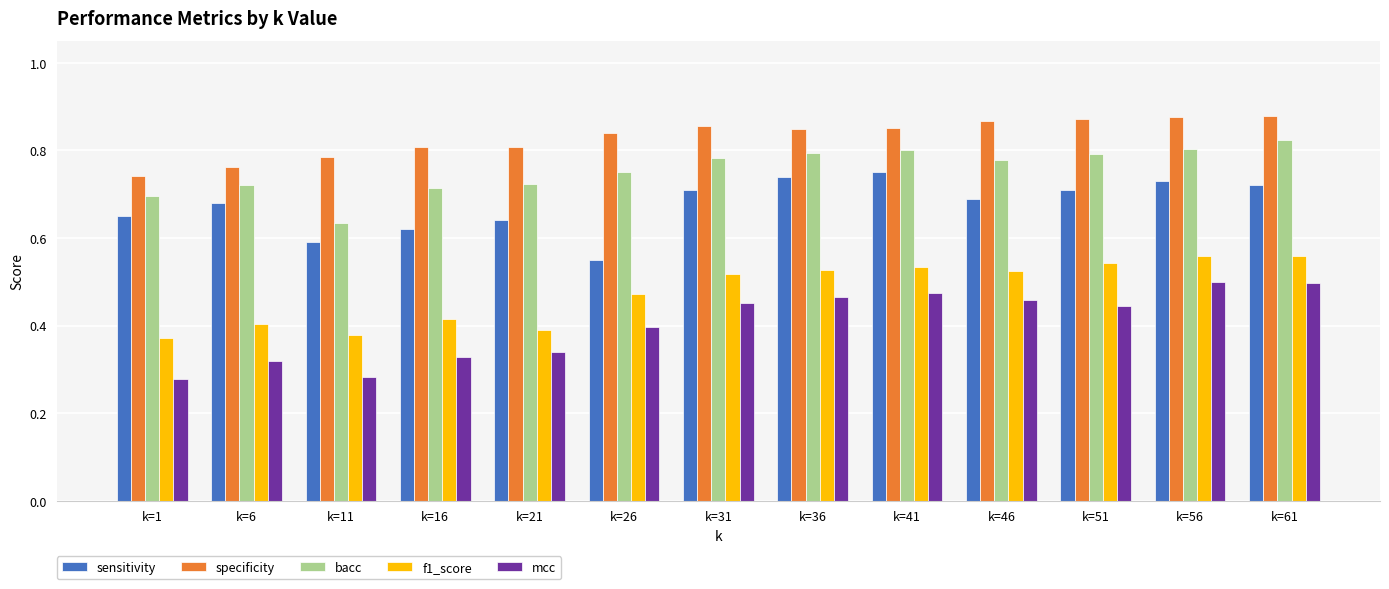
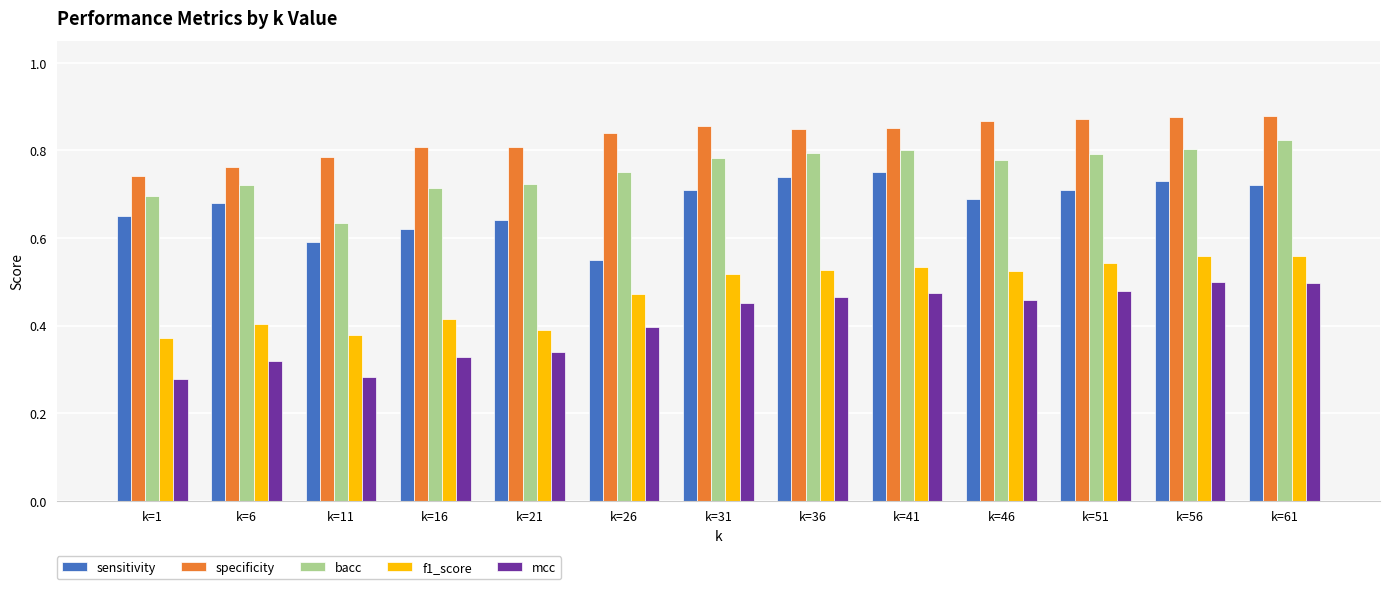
  {
    "sensitivity": {
      "k=1": 0.65,
      "k=6": 0.68,
      "k=11": 0.59,
      "k=16": 0.62,
      "k=21": 0.64,
      "k=26": 0.55,
      "k=31": 0.71,
      "k=36": 0.74,
      "k=41": 0.75,
      "k=46": 0.69,
      "k=51": 0.71,
      "k=56": 0.73,
      "k=61": 0.72
    },
    "specificity": {
      "k=1": 0.74,
      "k=6": 0.76,
      "k=11": 0.79,
      "k=16": 0.81,
      "k=21": 0.81,
      "k=26": 0.84,
      "k=31": 0.85,
      "k=36": 0.85,
      "k=41": 0.85,
      "k=46": 0.87,
      "k=51": 0.87,
      "k=56": 0.88,
      "k=61": 0.88
    },
    "bacc": {
      "k=1": 0.70,
      "k=6": 0.72,
      "k=11": 0.64,
      "k=16": 0.71,
      "k=21": 0.72,
      "k=26": 0.75,
      "k=31": 0.78,
      "k=36": 0.79,
      "k=41": 0.80,
      "k=46": 0.78,
      "k=51": 0.79,
      "k=56": 0.80,
      "k=61": 0.82
    },
    "f1_score": {
      "k=1": 0.37,
      "k=6": 0.40,
      "k=11": 0.38,
      "k=16": 0.42,
      "k=21": 0.39,
      "k=26": 0.47,
      "k=31": 0.52,
      "k=36": 0.53,
      "k=41": 0.53,
      "k=46": 0.52,
      "k=51": 0.54,
      "k=56": 0.56,
      "k=61": 0.56
    },
    "mcc": {
      "k=1": 0.28,
      "k=6": 0.32,
      "k=11": 0.28,
      "k=16": 0.33,
      "k=21": 0.34,
      "k=26": 0.40,
      "k=31": 0.45,
      "k=36": 0.47,
      "k=41": 0.47,
      "k=46": 0.46,
-     "k=51": 0.45,
+     "k=51": 0.48,
      "k=56": 0.50,
      "k=61": 0.50
    }
  }
